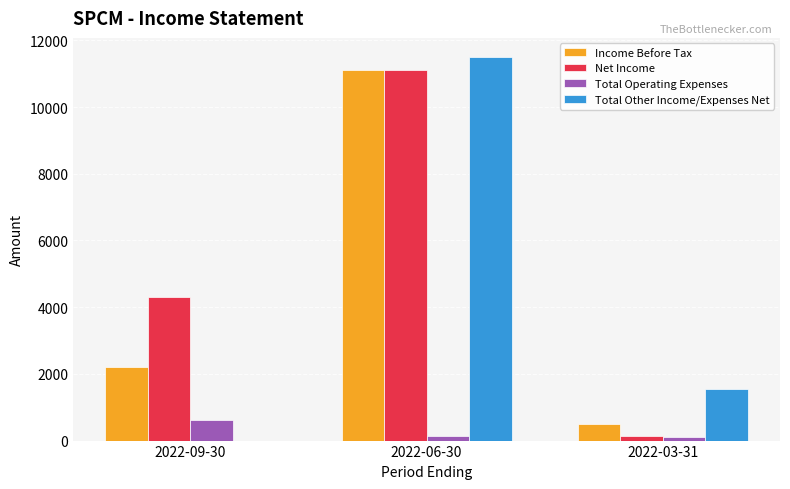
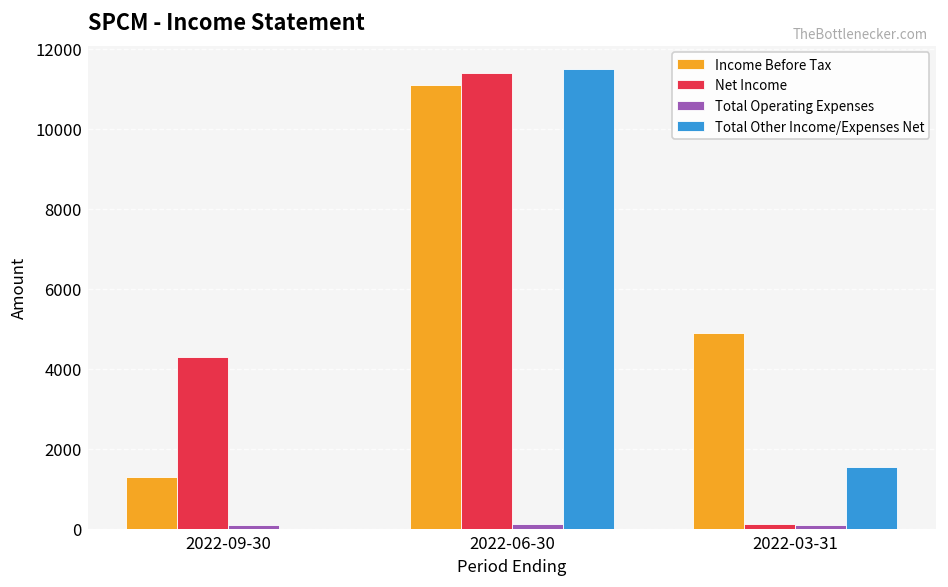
  {
    "Income Before Tax": {
-     "2022-09-30": 2200,
+     "2022-09-30": 1300,
      "2022-06-30": 11100,
-     "2022-03-31": 500
+     "2022-03-31": 4900
    },
    "Net Income": {
      "2022-09-30": 4300,
-     "2022-06-30": 11100,
+     "2022-06-30": 11400,
      "2022-03-31": 100
    },
    "Total Operating Expenses": {
-     "2022-09-30": 600,
+     "2022-09-30": 100,
      "2022-06-30": 100,
      "2022-03-31": 100
    },
    "Total Other Income/Expenses Net": {
      "2022-09-30": 0,
      "2022-06-30": 11500,
      "2022-03-31": 1600
    }
  }
